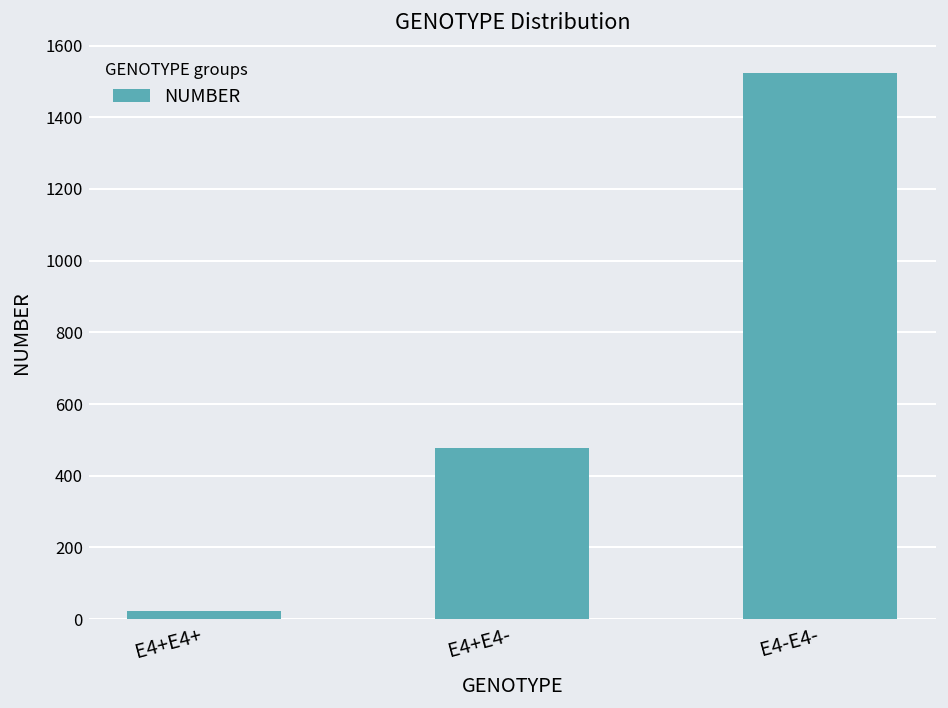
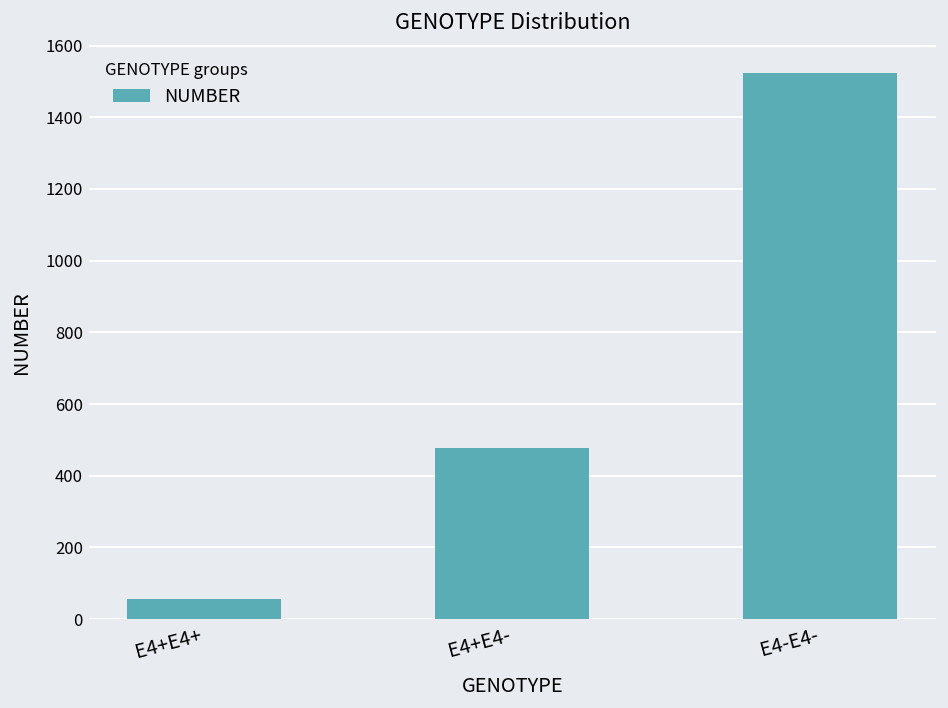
  {
-   "E4+E4+": 20,
+   "E4+E4+": 60,
    "E4+E4-": 480,
    "E4-E4-": 1520
  }
